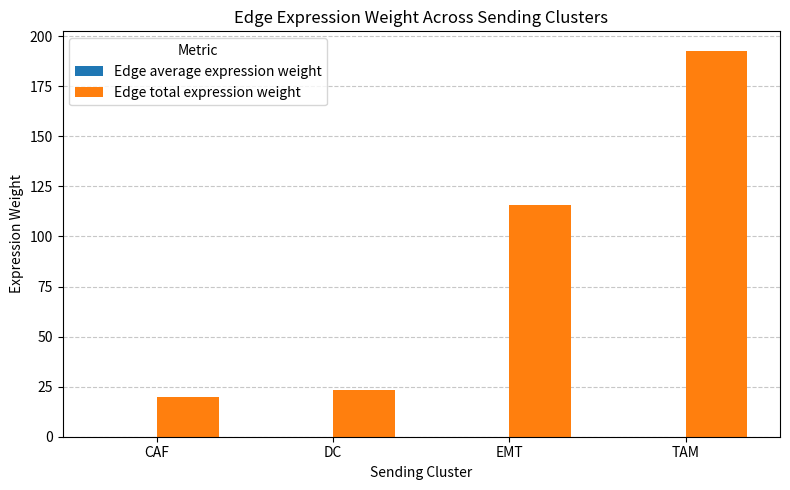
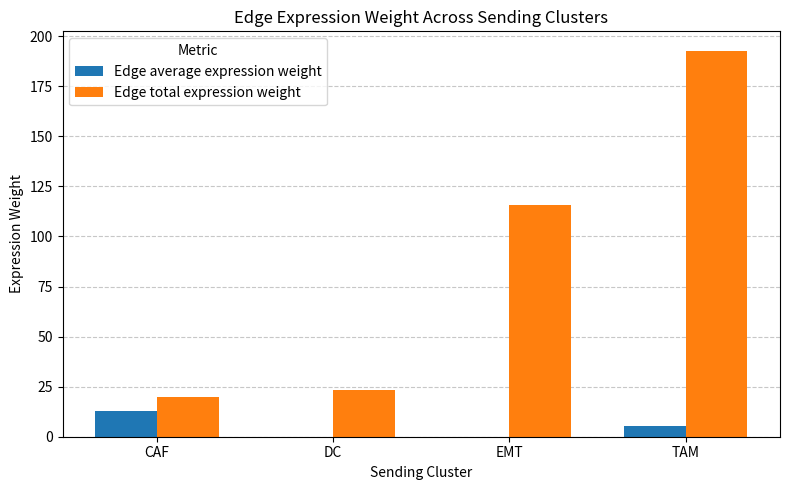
  {
    "Edge average expression weight": {
-     "CAF": 0,
-     "TAM": 0
+     "CAF": 13,
+     "TAM": 5
    },
    "Edge total expression weight": {
      "CAF": 20,
      "DC": 23,
      "EMT": 116,
      "TAM": 193
    }
  }
